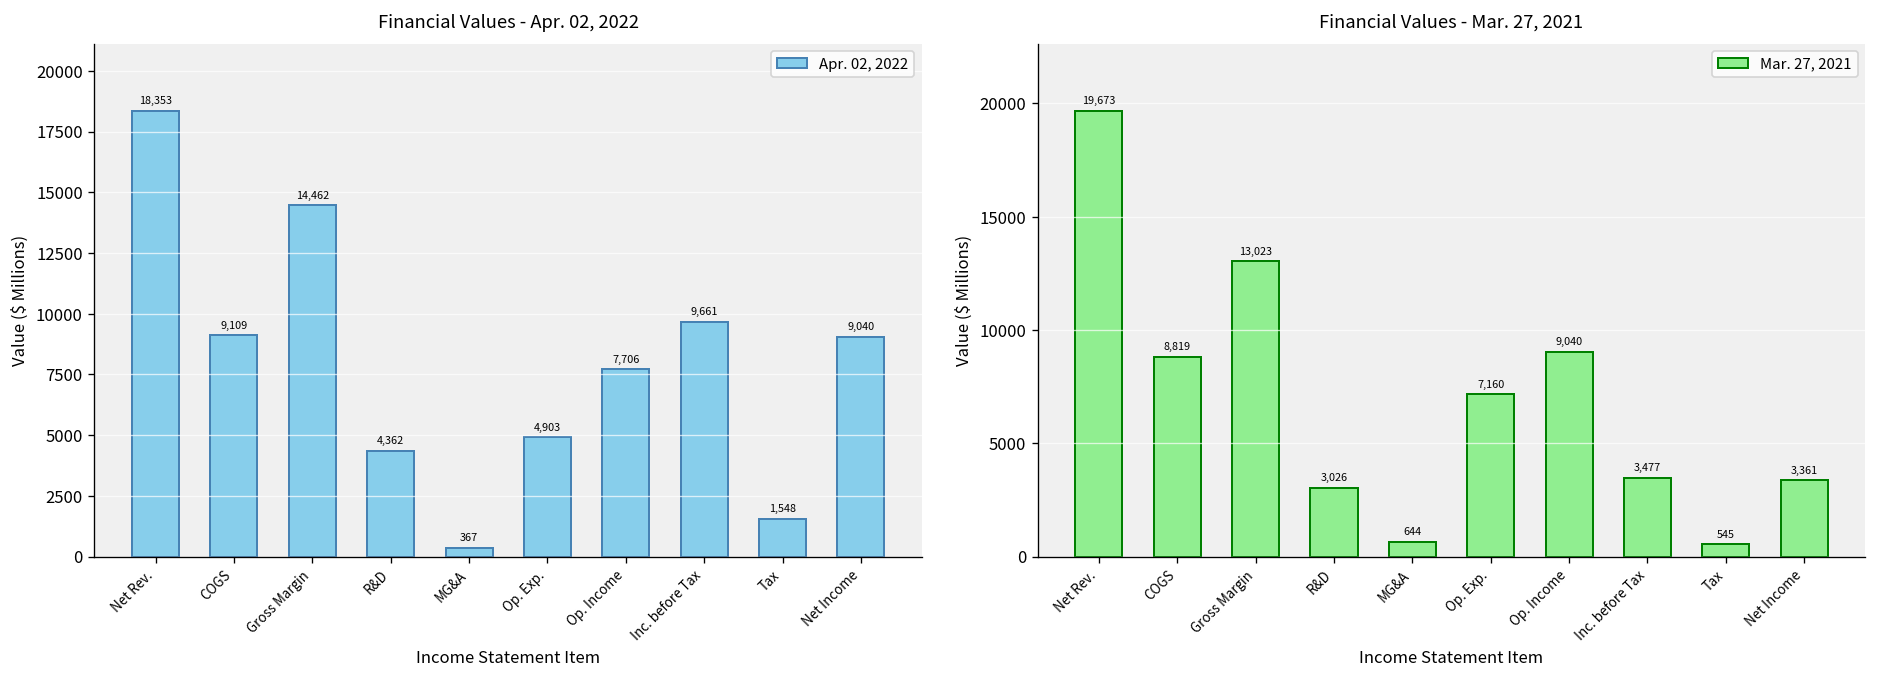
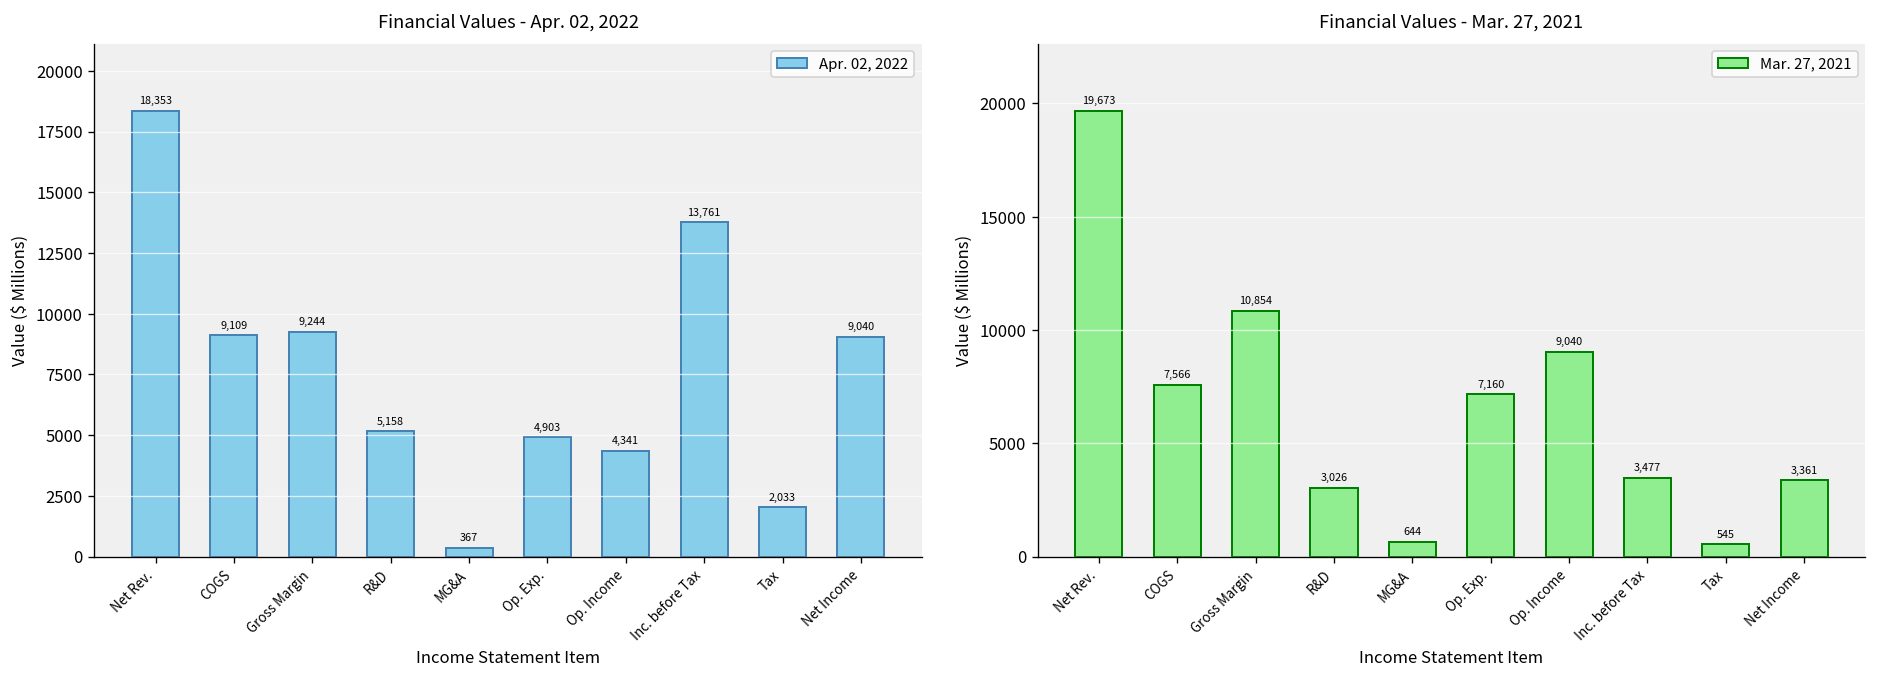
  {
    "Financial Values - Apr. 02, 2022": {
      "Net Rev.": "18,353",
      "COGS": "9,109",
-     "Gross Margin": "14,462",
-     "R&D": "4,362",
+     "Gross Margin": "9,244",
+     "R&D": "5,158",
      "MG&A": "367",
      "Op. Exp.": "4,903",
-     "Op. Income": "7,706",
-     "Inc. before Tax": "9,661",
-     "Tax": "1,548",
+     "Op. Income": "4,341",
+     "Inc. before Tax": "13,761",
+     "Tax": "2,033",
      "Net Income": "9,040"
    },
    "Financial Values - Mar. 27, 2021": {
      "Net Rev.": "19,673",
-     "COGS": "8,819",
-     "Gross Margin": "13,023",
+     "COGS": "7,566",
+     "Gross Margin": "10,854",
      "R&D": "3,026",
      "MG&A": "644",
      "Op. Exp.": "7,160",
      "Op. Income": "9,040",
      "Inc. before Tax": "3,477",
      "Tax": "545",
      "Net Income": "3,361"
    }
  }
